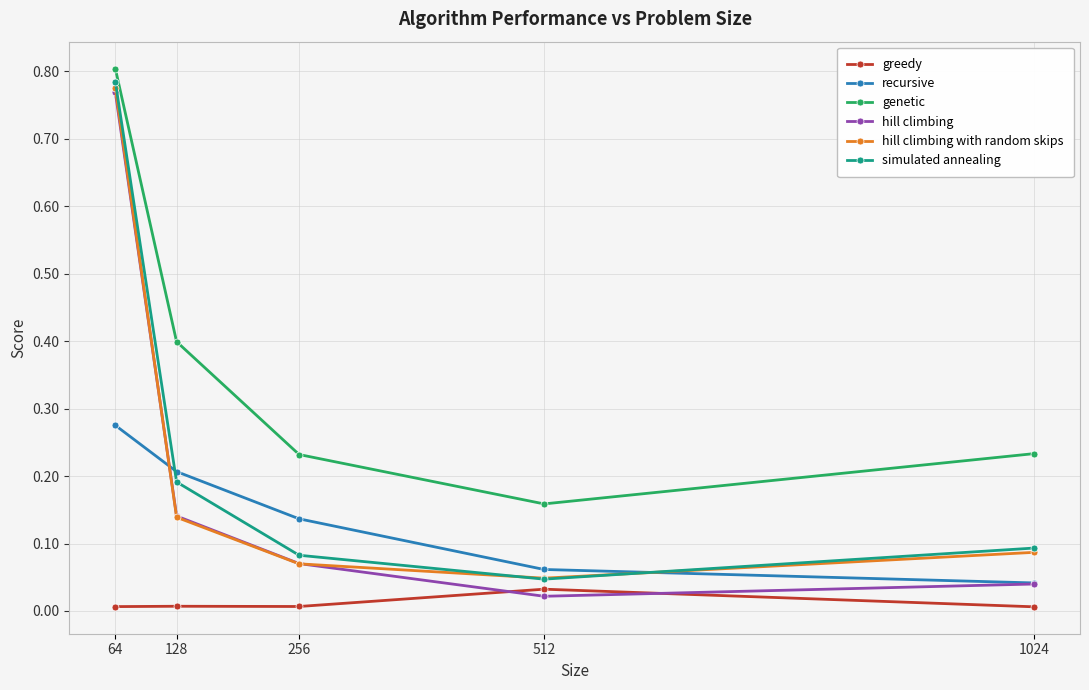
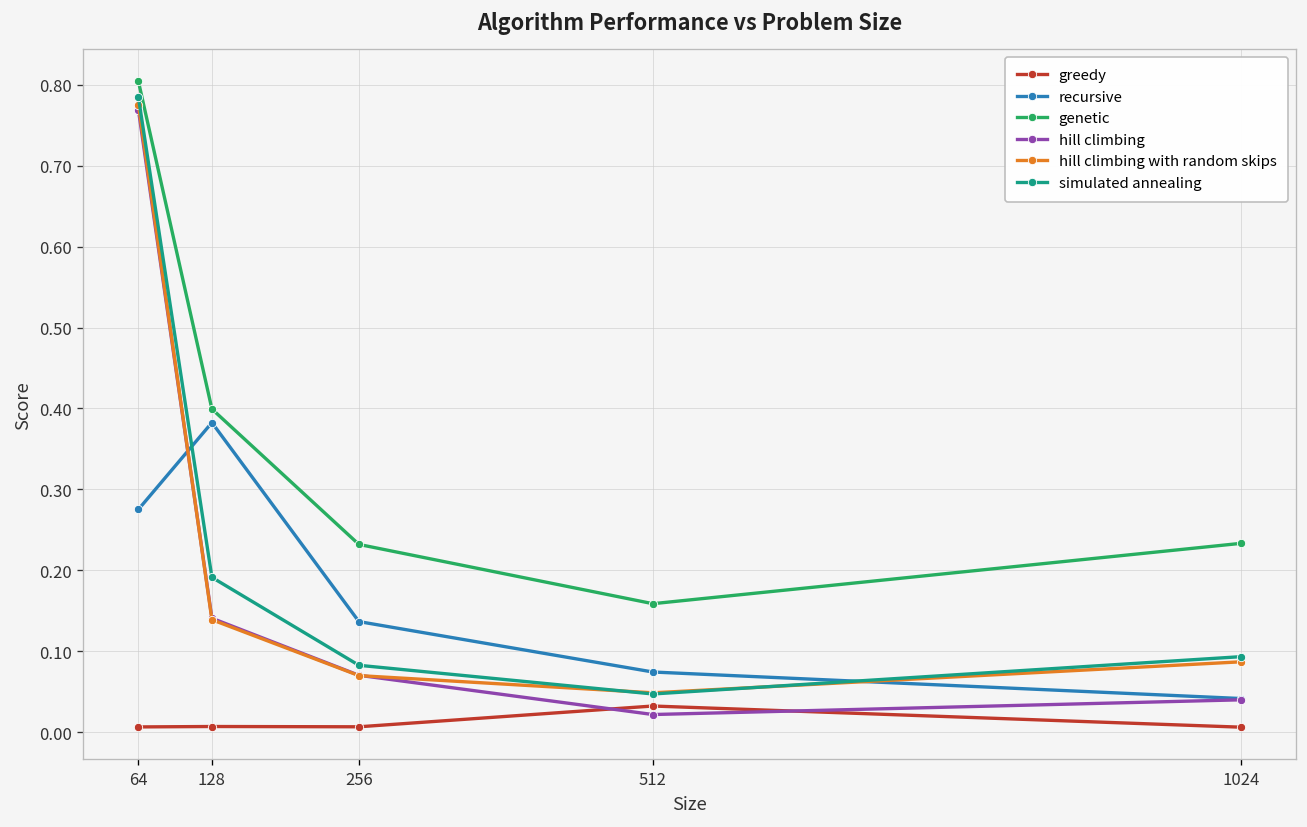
  {
    "greedy": {
      "64": 0.01,
      "128": 0.01,
      "256": 0.01,
      "512": 0.03,
      "1024": 0.01
    },
    "recursive": {
      "64": 0.28,
-     "128": 0.21,
+     "128": 0.38,
      "256": 0.14,
-     "512": 0.06
+     "512": 0.07
    },
    "hill climbing": {
      "64": 0.77,
      "512": 0.02
    },
    "hill climbing with random skips": {
      "64": 0.77,
      "1024": 0.09
    }
  }
